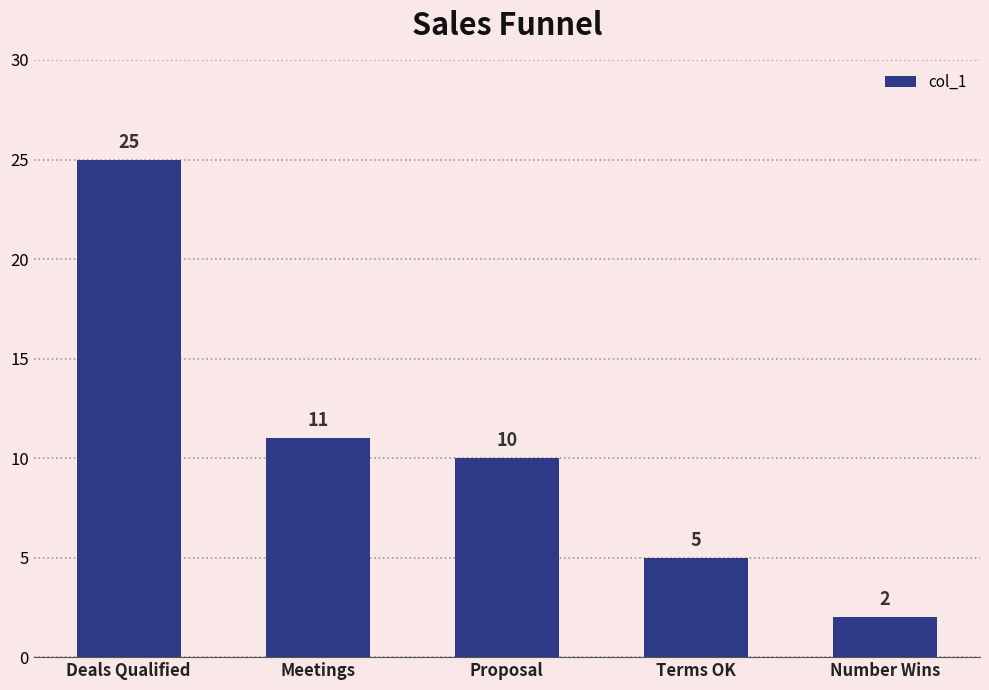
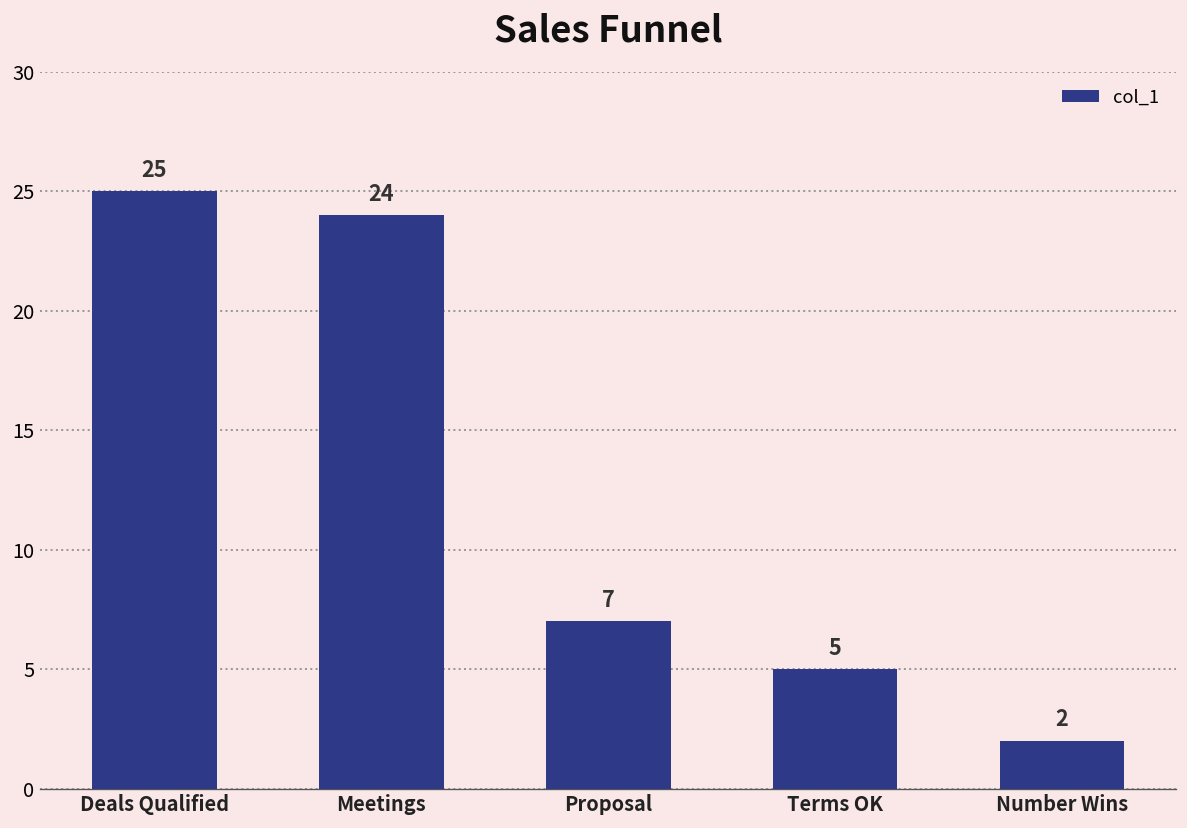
  {
    "Deals Qualified": 25,
-   "Meetings": 11,
-   "Proposal": 10,
+   "Meetings": 24,
+   "Proposal": 7,
    "Terms OK": 5,
    "Number Wins": 2
  }
